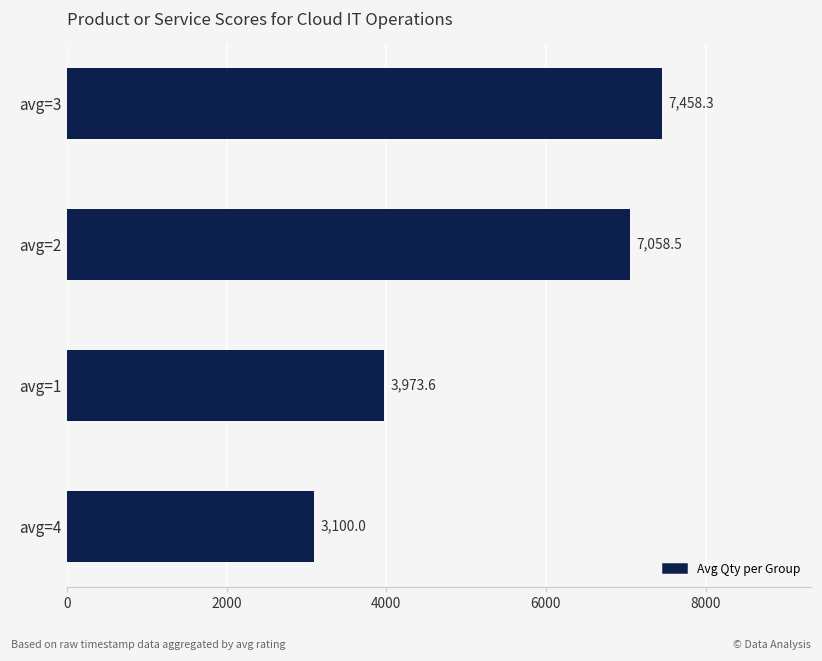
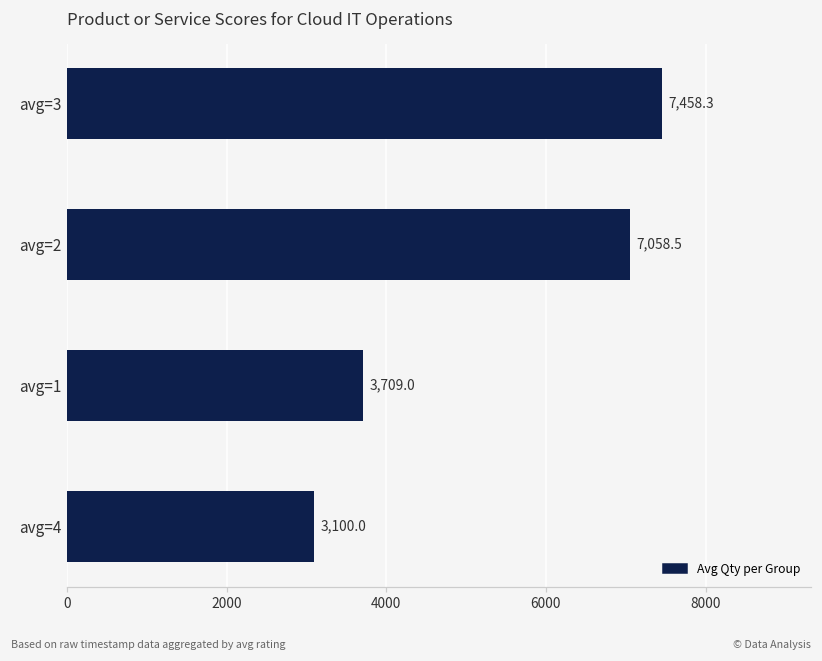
  {
    "avg=3": "7,458.3",
    "avg=2": "7,058.5",
-   "avg=1": "3,973.6",
+   "avg=1": "3,709.0",
    "avg=4": "3,100.0"
  }
